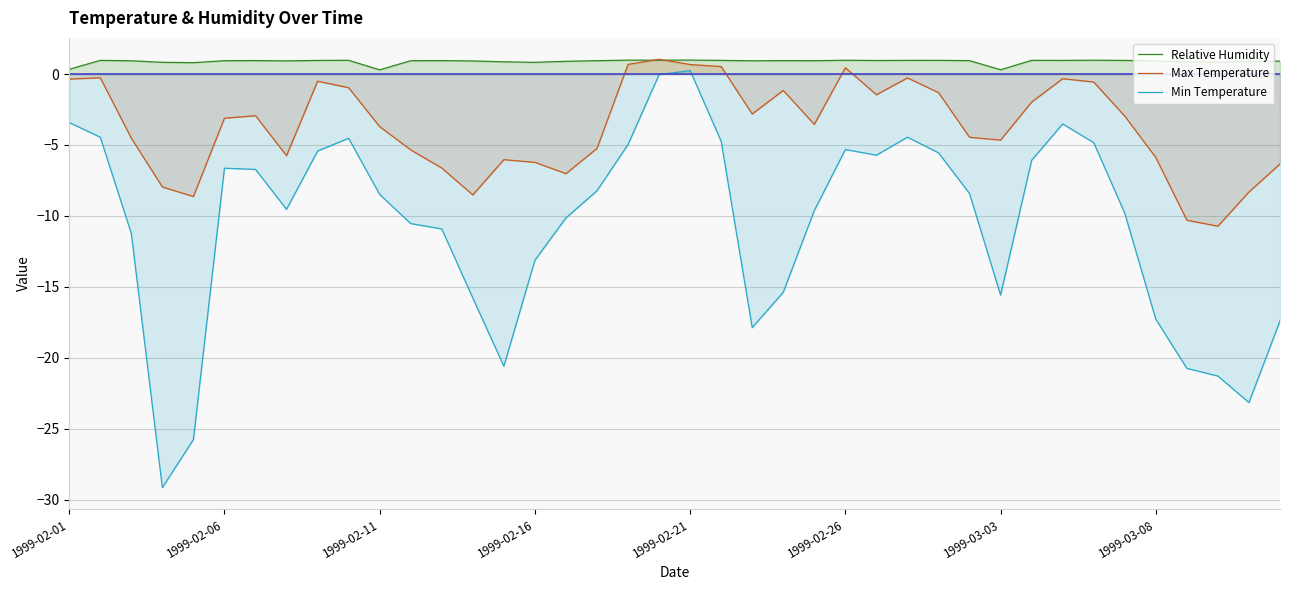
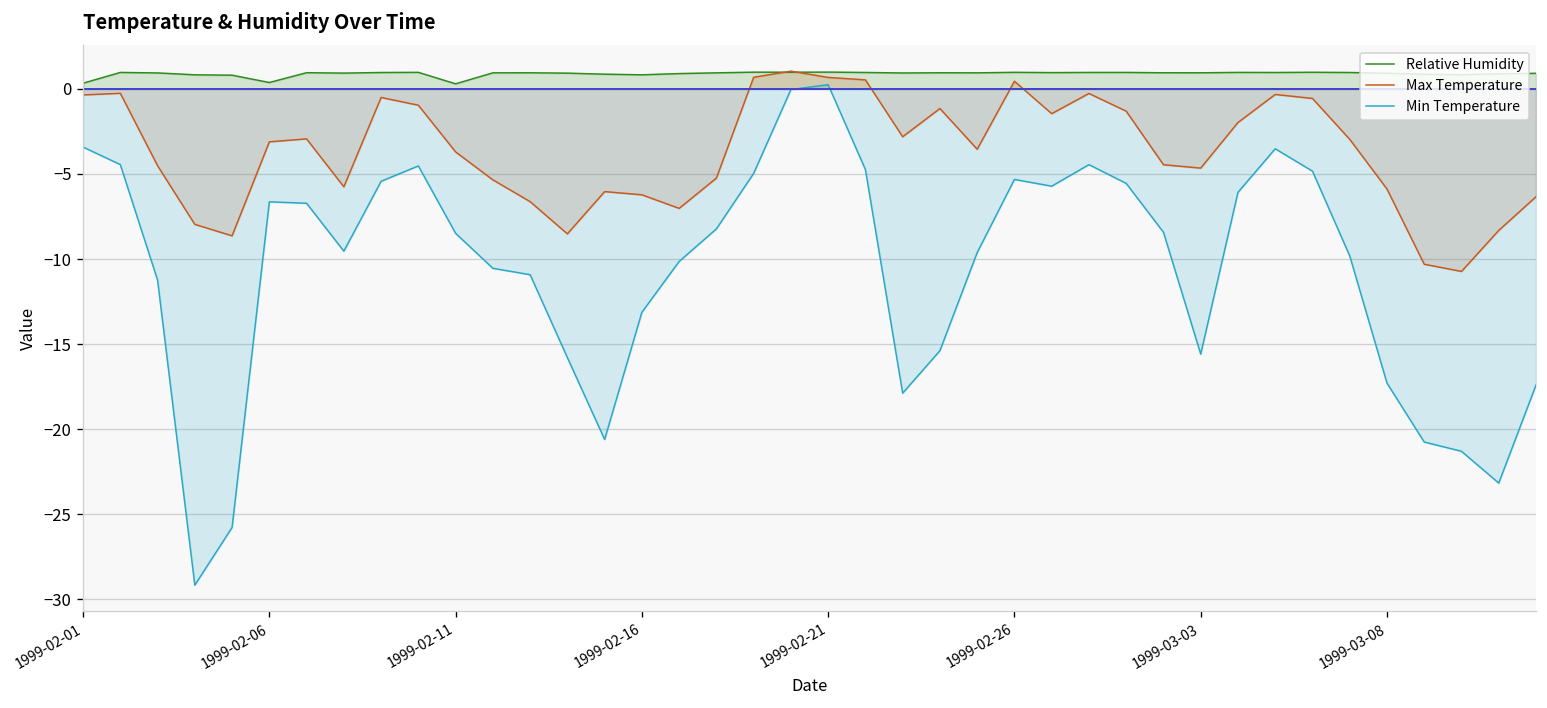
  {
    "Relative Humidity": {
      "1999-02-01": 0.3,
-     "1999-02-06": 0.9,
+     "1999-02-06": 0.4,
      "1999-02-11": 0.3,
      "1999-02-16": 0.8,
      "1999-02-21": 1.0,
      "1999-02-26": 1.0,
-     "1999-03-03": 0.3
+     "1999-03-03": 0.9
    }
  }
